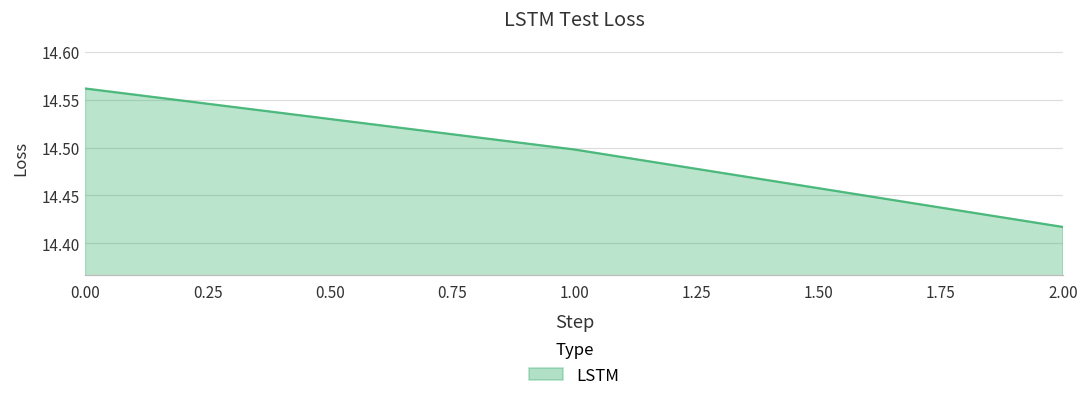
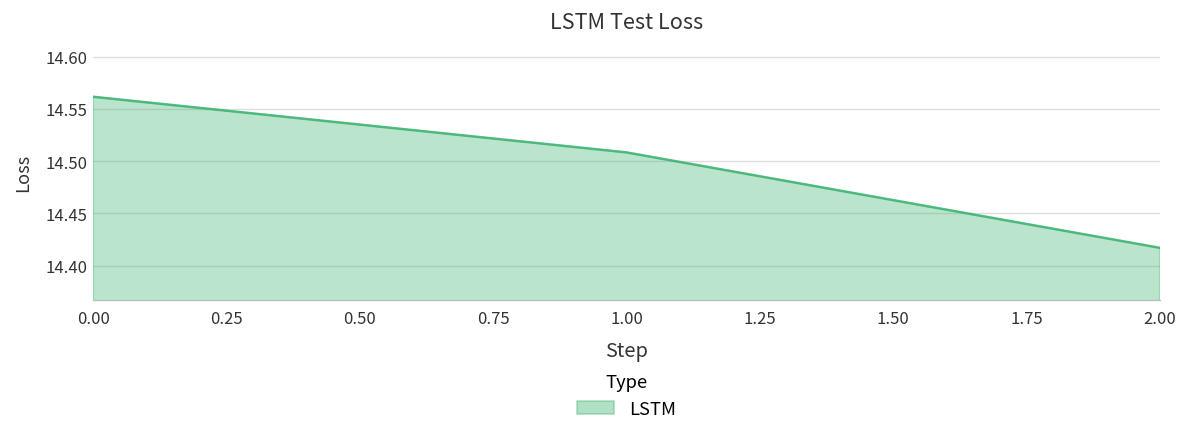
  {
    "0.00": 14.56,
-   "1.00": 14.50,
+   "1.00": 14.51,
    "2.00": 14.42
  }
